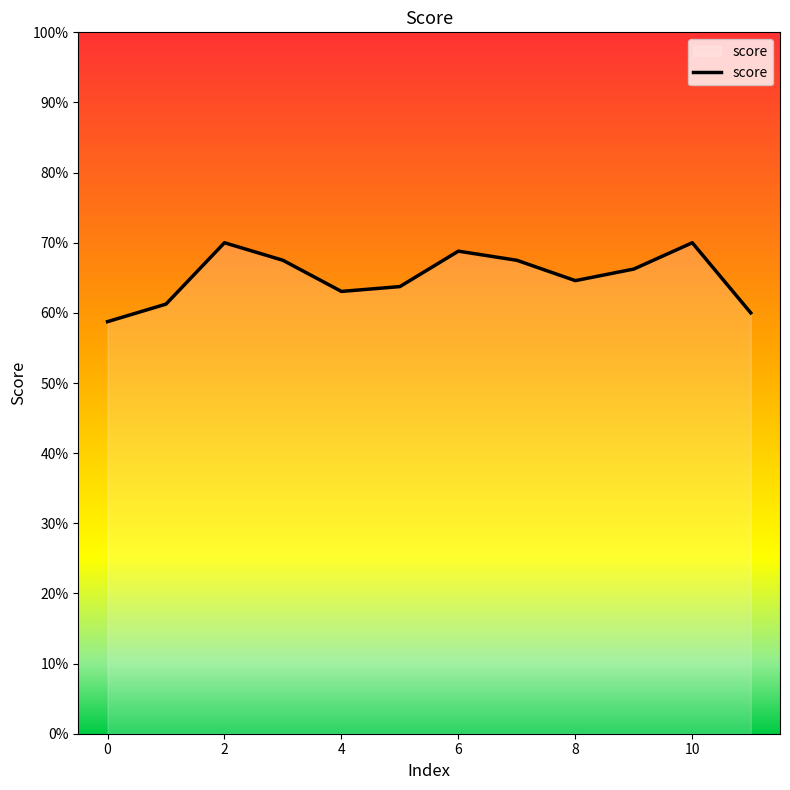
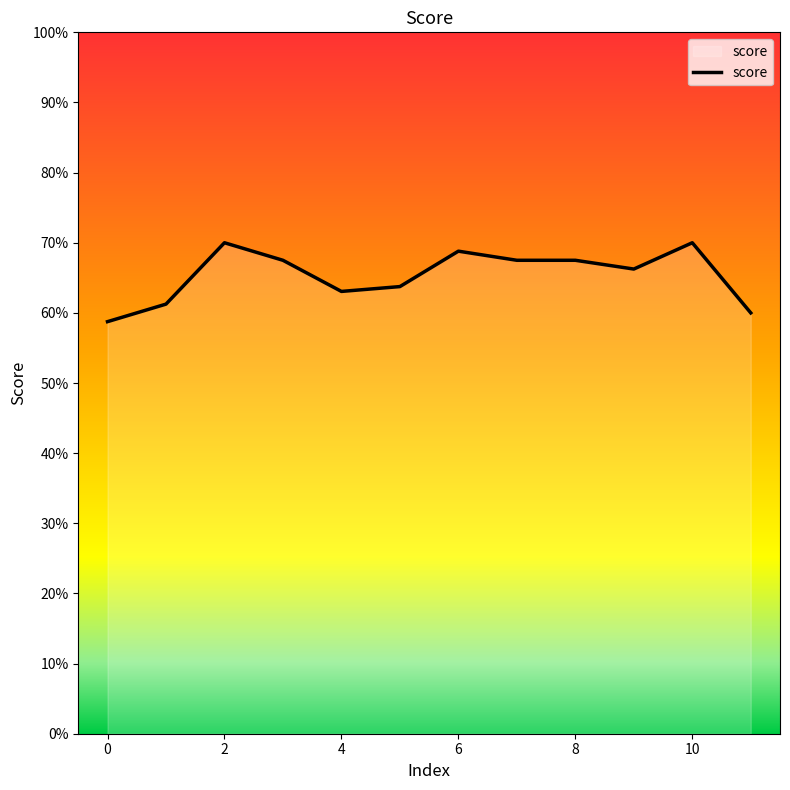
  {
    "0": "59%",
    "2": "70%",
    "4": "63%",
    "6": "69%",
-   "8": "65%",
+   "8": "68%",
    "10": "70%"
  }
